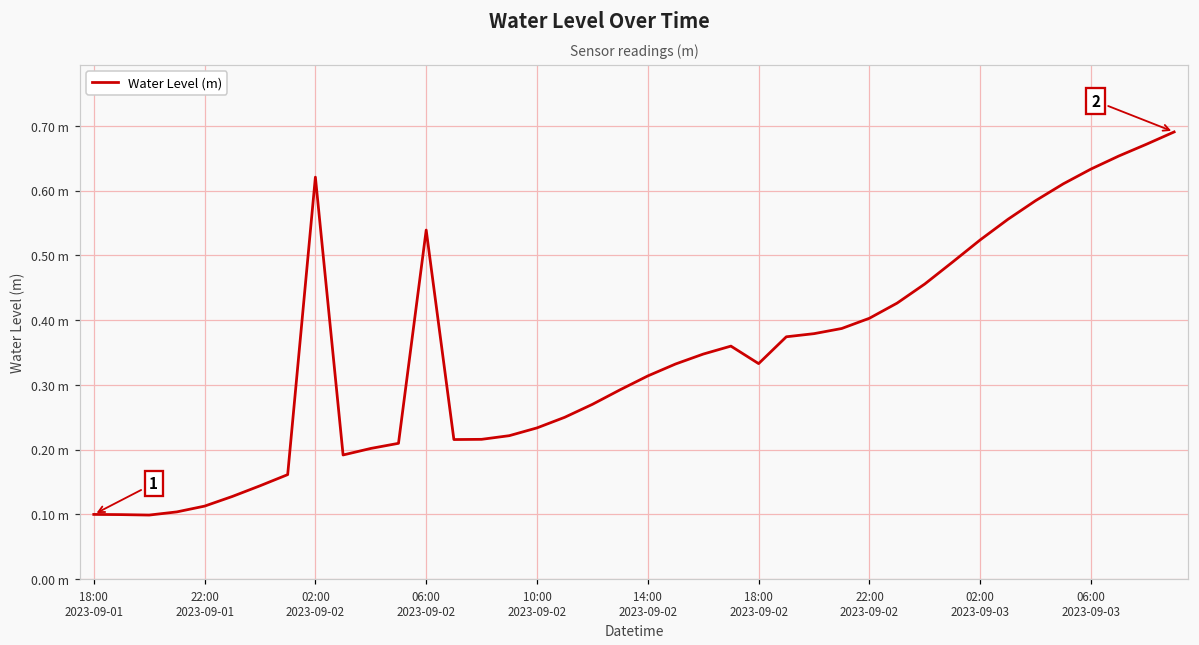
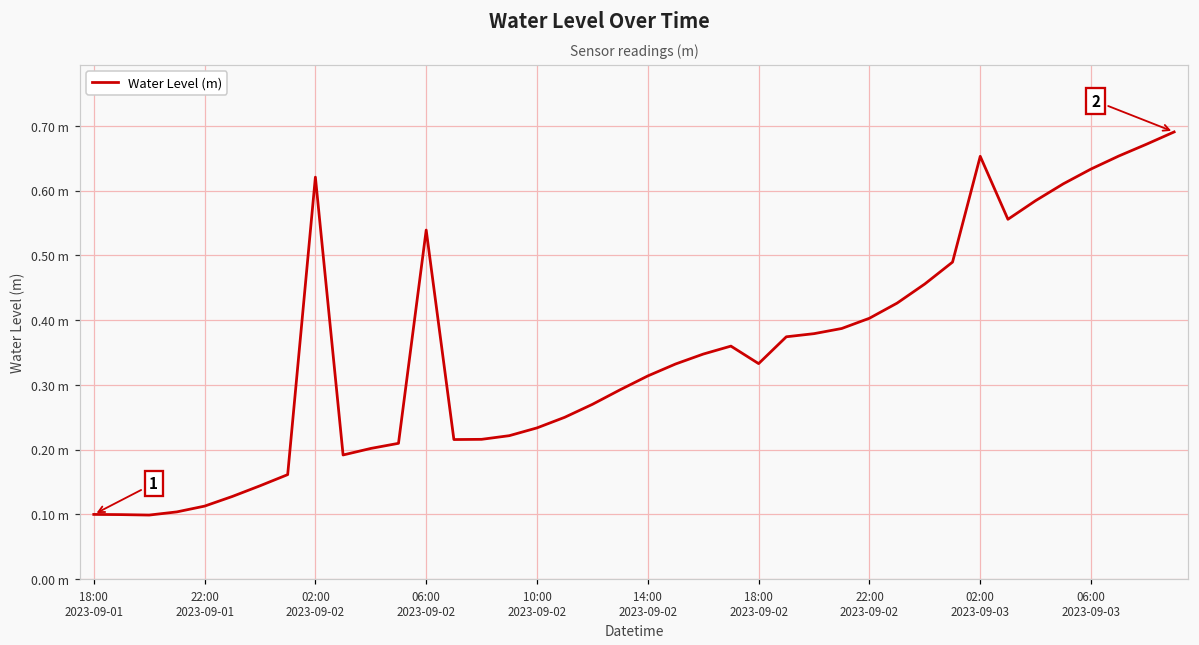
  {
    "18:00 2023-09-01": "0.10 m",
    "22:00 2023-09-01": "0.11 m",
    "02:00 2023-09-02": "0.62 m",
    "06:00 2023-09-02": "0.54 m",
    "10:00 2023-09-02": "0.23 m",
    "14:00 2023-09-02": "0.31 m",
    "18:00 2023-09-02": "0.33 m",
    "22:00 2023-09-02": "0.40 m",
-   "02:00 2023-09-03": "0.52 m",
+   "02:00 2023-09-03": "0.65 m",
    "06:00 2023-09-03": "0.63 m"
  }
